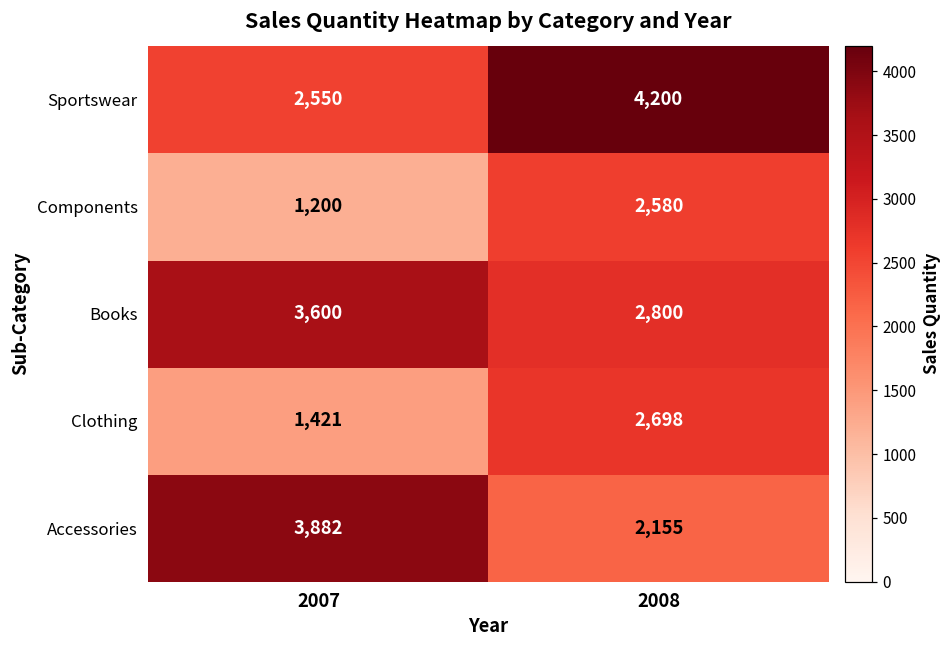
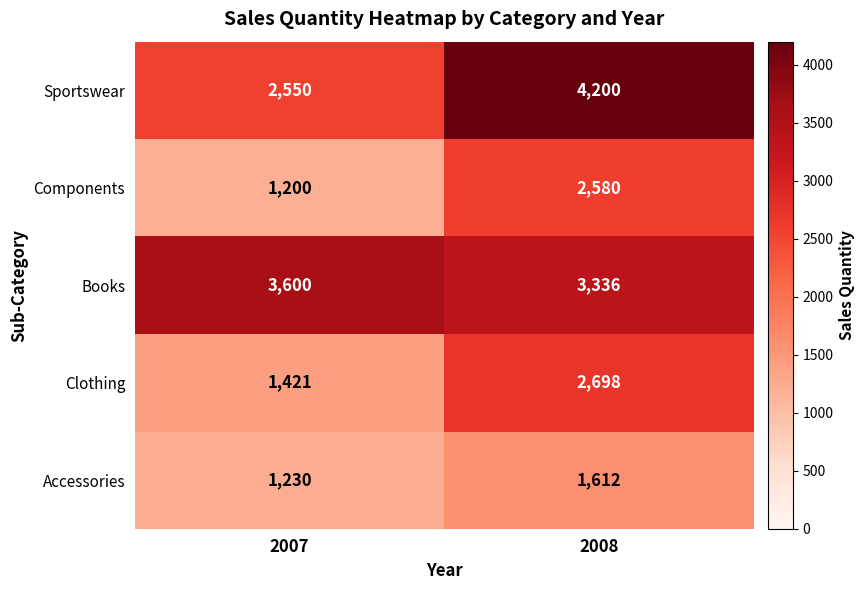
  {
    "Sportswear": {
      "2007": "2,550",
      "2008": "4,200"
    },
    "Components": {
      "2007": "1,200",
      "2008": "2,580"
    },
    "Books": {
      "2007": "3,600",
-     "2008": "2,800"
+     "2008": "3,336"
    },
    "Clothing": {
      "2007": "1,421",
      "2008": "2,698"
    },
    "Accessories": {
-     "2007": "3,882",
-     "2008": "2,155"
+     "2007": "1,230",
+     "2008": "1,612"
    }
  }
